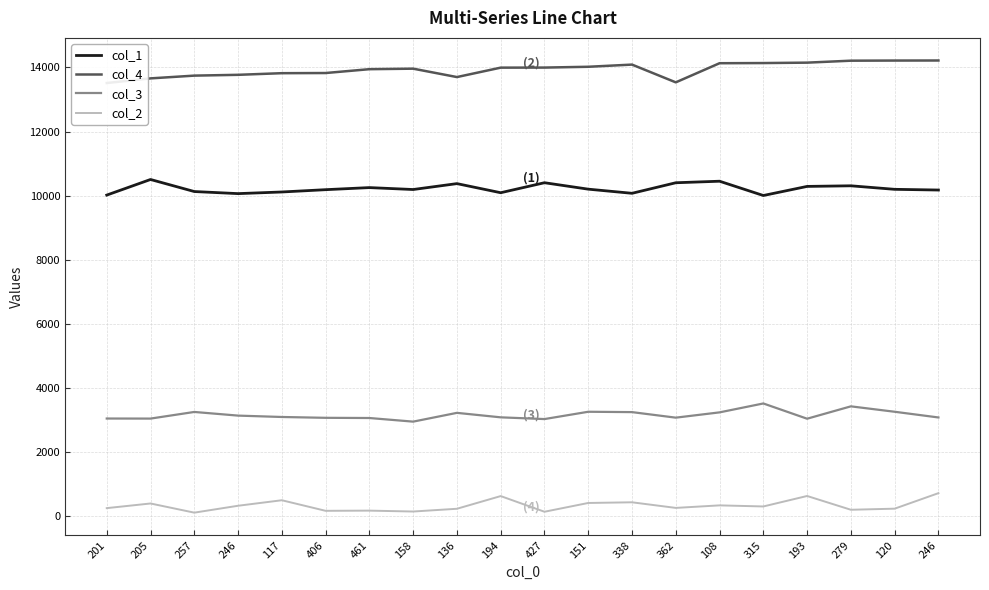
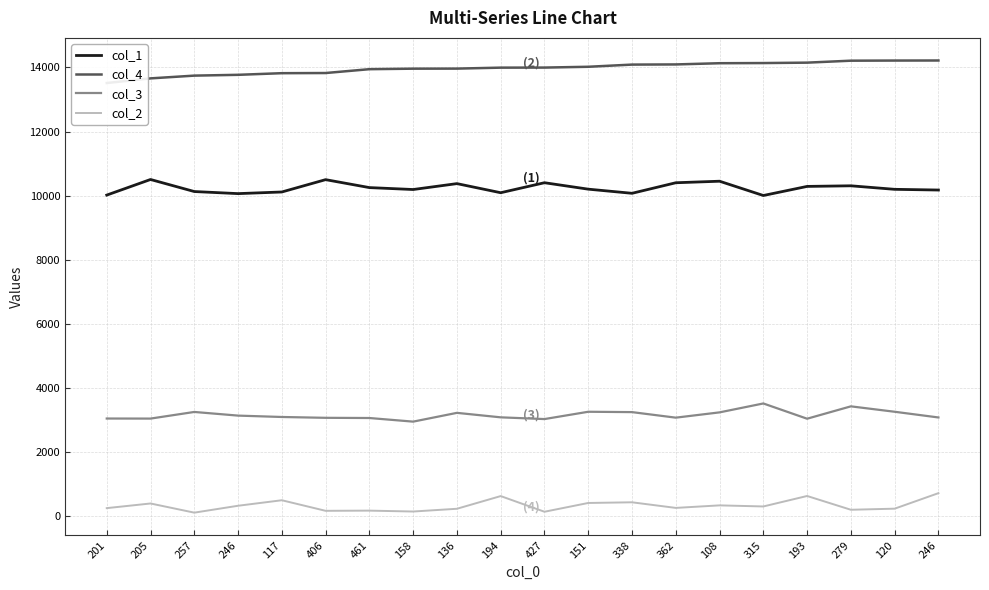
  {
    "col_1": {
      "201": 10000,
      "205": 10500,
      "257": 10100,
      "117": 10100,
-     "406": 10200,
+     "406": 10500,
      "461": 10300,
      "158": 10200,
      "136": 10400,
      "194": 10100,
      "151": 10200,
      "338": 10100,
      "362": 10400,
      "108": 10500,
      "315": 10000,
      "193": 10300,
      "279": 10300,
      "120": 10200
    },
    "col_4": {
      "205": 13700,
      "257": 13700,
      "117": 13800,
      "406": 13800,
      "461": 13900,
      "158": 14000,
-     "136": 13700,
+     "136": 14000,
      "194": 14000,
      "151": 14000,
      "338": 14100,
-     "362": 13500,
+     "362": 14100,
      "108": 14100,
      "315": 14100,
      "193": 14200,
      "279": 14200,
      "120": 14200
    },
    "col_3": {
      "201": 3000,
      "205": 3000,
      "257": 3300,
      "117": 3100,
      "406": 3100,
      "461": 3100,
      "158": 2900,
      "136": 3200,
      "194": 3100,
      "151": 3300,
      "338": 3200,
      "362": 3100,
      "108": 3200,
      "315": 3500,
      "193": 3000,
      "279": 3400,
      "120": 3300
    },
    "col_2": {
      "201": 300,
      "205": 400,
      "257": 100,
      "117": 500,
      "406": 200,
      "461": 200,
      "158": 100,
      "136": 200,
      "194": 600,
      "151": 400,
      "338": 400,
      "362": 300,
      "108": 300,
      "315": 300,
      "193": 600,
      "279": 200,
      "120": 200
    }
  }
